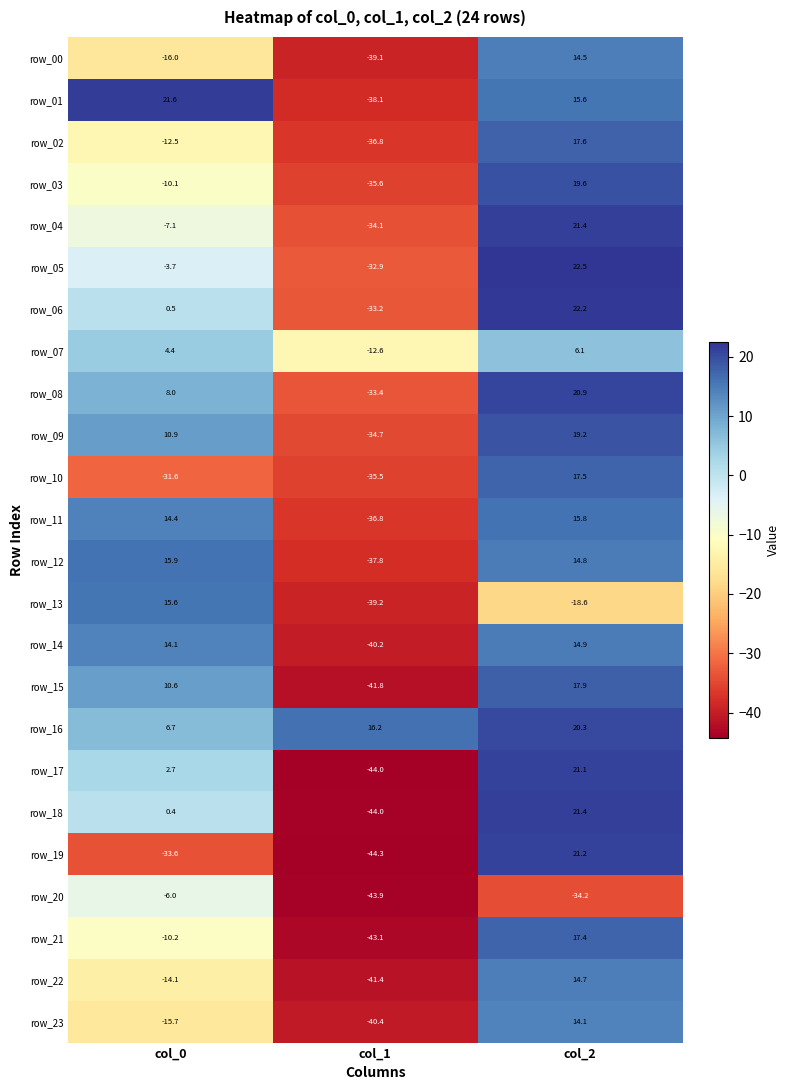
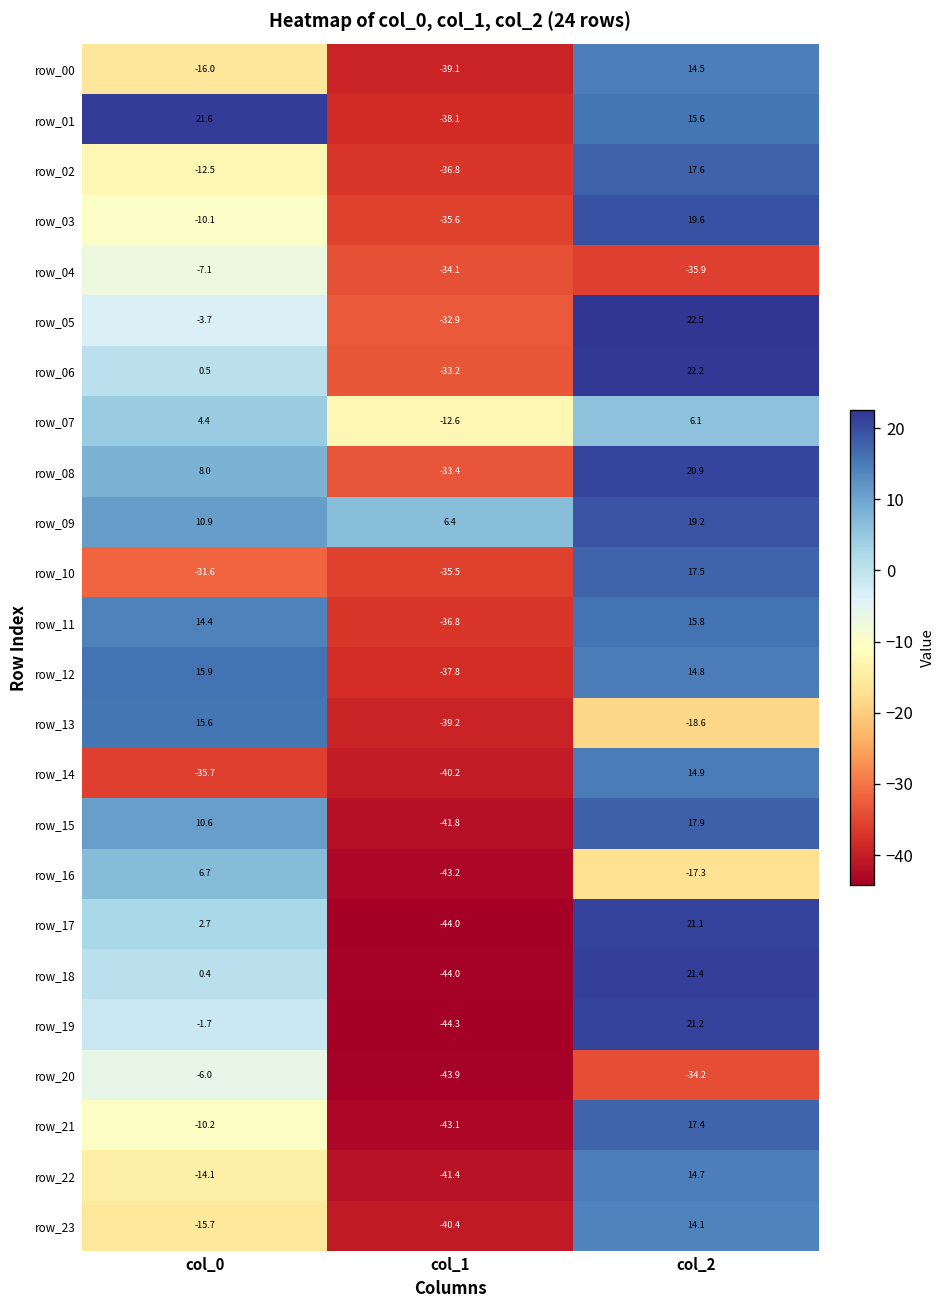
  {
    "row_00": {
      "col_0": -16.0,
      "col_1": -39.1,
      "col_2": 14.5
    },
    "row_01": {
      "col_0": 21.6,
      "col_1": -38.1,
      "col_2": 15.6
    },
    "row_02": {
      "col_0": -12.5,
      "col_1": -36.8,
      "col_2": 17.6
    },
    "row_03": {
      "col_0": -10.1,
      "col_1": -35.6,
      "col_2": 19.6
    },
    "row_04": {
      "col_0": -7.1,
      "col_1": -34.1,
-     "col_2": 21.4
+     "col_2": -35.9
    },
    "row_05": {
      "col_0": -3.7,
      "col_1": -32.9,
      "col_2": 22.5
    },
    "row_06": {
      "col_0": 0.5,
      "col_1": -33.2,
      "col_2": 22.2
    },
    "row_07": {
      "col_0": 4.4,
      "col_1": -12.6,
      "col_2": 6.1
    },
    "row_08": {
      "col_0": 8.0,
      "col_1": -33.4,
      "col_2": 20.9
    },
    "row_09": {
      "col_0": 10.9,
-     "col_1": -34.7,
+     "col_1": 6.4,
      "col_2": 19.2
    },
    "row_10": {
      "col_0": -31.6,
      "col_1": -35.5,
      "col_2": 17.5
    },
    "row_11": {
      "col_0": 14.4,
      "col_1": -36.8,
      "col_2": 15.8
    },
    "row_12": {
      "col_0": 15.9,
      "col_1": -37.8,
      "col_2": 14.8
    },
    "row_13": {
      "col_0": 15.6,
      "col_1": -39.2,
      "col_2": -18.6
    },
    "row_14": {
-     "col_0": 14.1,
+     "col_0": -35.7,
      "col_1": -40.2,
      "col_2": 14.9
    },
    "row_15": {
      "col_0": 10.6,
      "col_1": -41.8,
      "col_2": 17.9
    },
    "row_16": {
      "col_0": 6.7,
-     "col_1": 16.2,
-     "col_2": 20.3
+     "col_1": -43.2,
+     "col_2": -17.3
    },
    "row_17": {
      "col_0": 2.7,
      "col_1": -44.0,
      "col_2": 21.1
    },
    "row_18": {
      "col_0": 0.4,
      "col_1": -44.0,
      "col_2": 21.4
    },
    "row_19": {
-     "col_0": -33.6,
+     "col_0": -1.7,
      "col_1": -44.3,
      "col_2": 21.2
    },
    "row_20": {
      "col_0": -6.0,
      "col_1": -43.9,
      "col_2": -34.2
    },
    "row_21": {
      "col_0": -10.2,
      "col_1": -43.1,
      "col_2": 17.4
    },
    "row_22": {
      "col_0": -14.1,
      "col_1": -41.4,
      "col_2": 14.7
    },
    "row_23": {
      "col_0": -15.7,
      "col_1": -40.4,
      "col_2": 14.1
    }
  }
